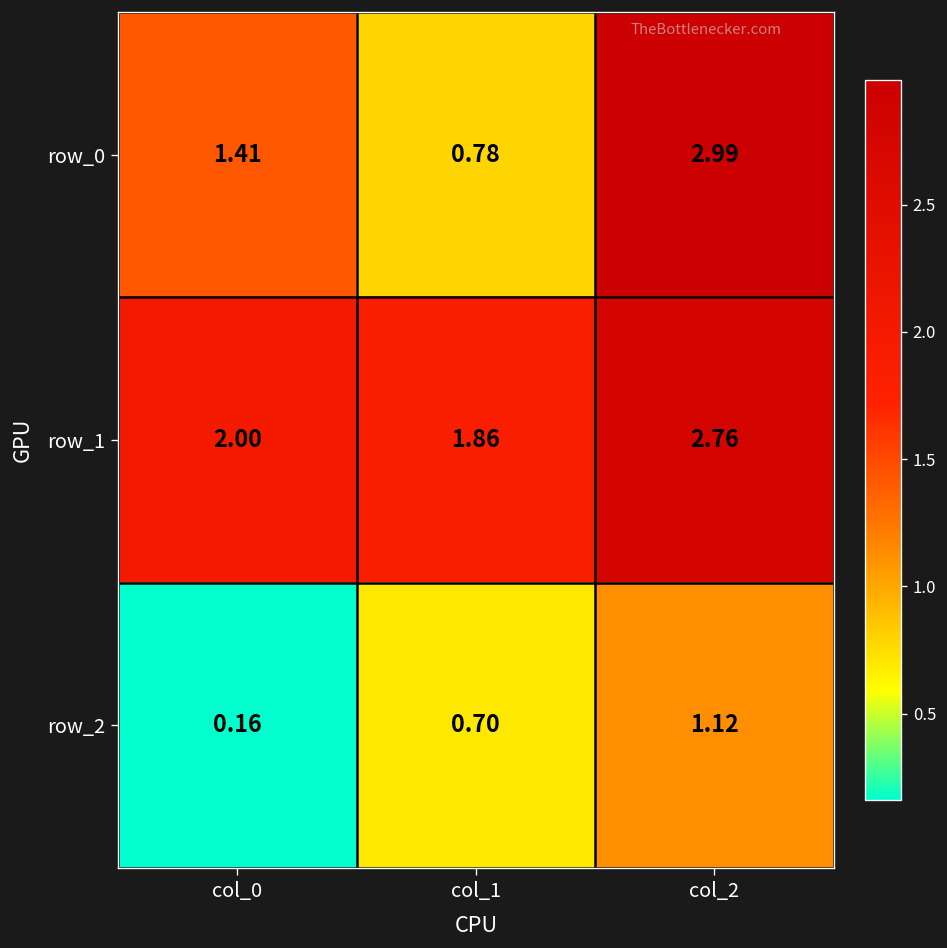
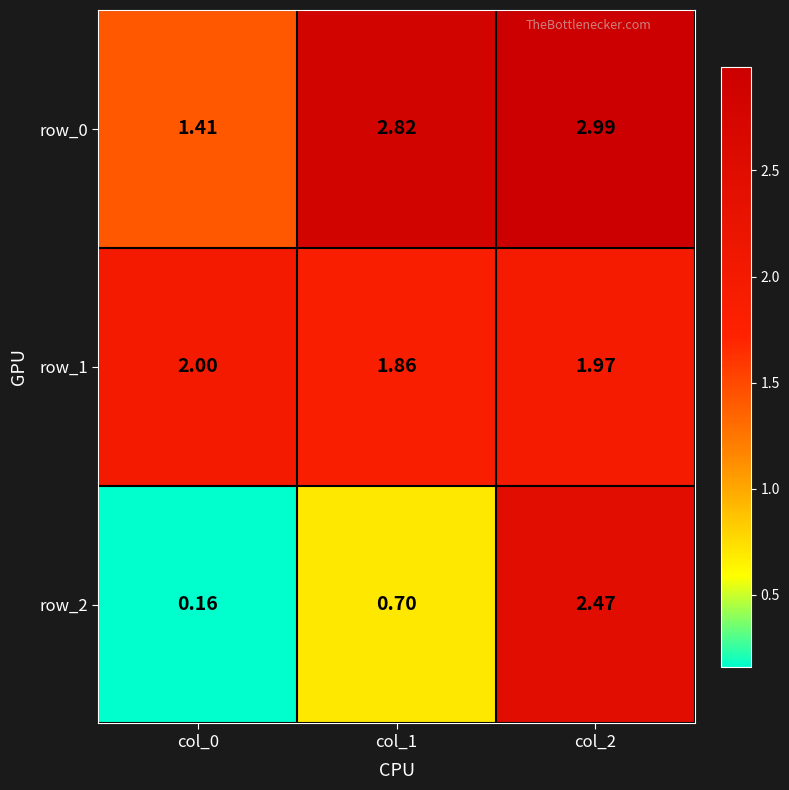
  {
    "row_0": {
      "col_0": 1.41,
-     "col_1": 0.78,
+     "col_1": 2.82,
      "col_2": 2.99
    },
    "row_1": {
      "col_0": 2.00,
      "col_1": 1.86,
-     "col_2": 2.76
+     "col_2": 1.97
    },
    "row_2": {
      "col_0": 0.16,
      "col_1": 0.70,
-     "col_2": 1.12
+     "col_2": 2.47
    }
  }
